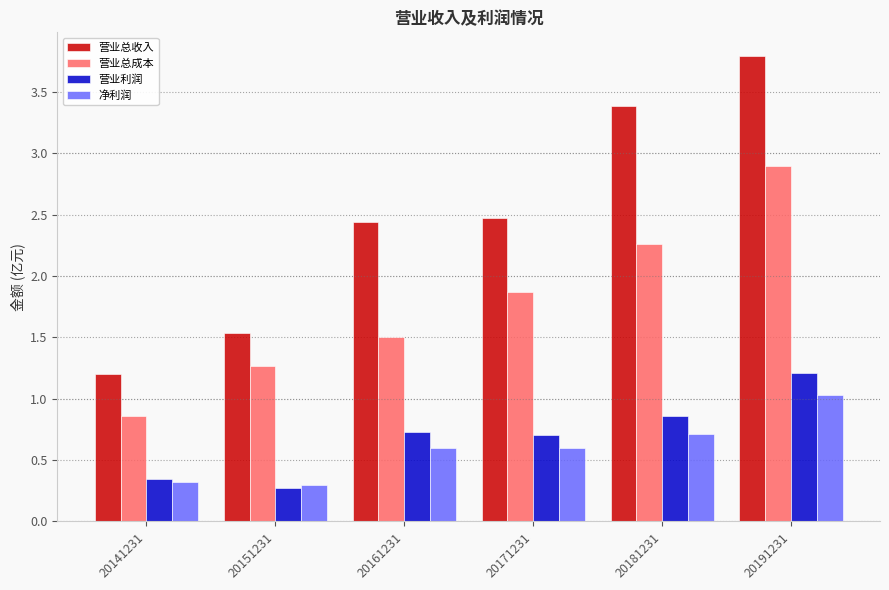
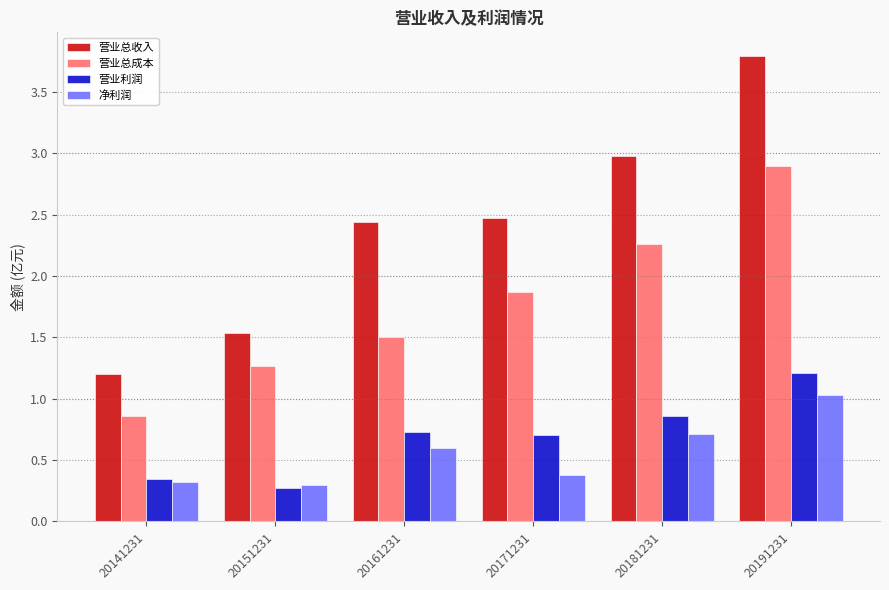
  {
    "营业总收入": {
      "20141231": 1.20,
      "20151231": 1.54,
      "20161231": 2.44,
      "20171231": 2.47,
-     "20181231": 3.39,
+     "20181231": 2.98,
      "20191231": 3.80
    },
    "营业总成本": {
      "20141231": 0.86,
      "20151231": 1.26,
      "20161231": 1.50,
      "20171231": 1.87,
      "20181231": 2.26,
      "20191231": 2.90
    },
    "营业利润": {
      "20141231": 0.35,
      "20151231": 0.27,
      "20161231": 0.73,
      "20171231": 0.71,
      "20181231": 0.86,
      "20191231": 1.21
    },
    "净利润": {
      "20141231": 0.32,
      "20151231": 0.30,
      "20161231": 0.60,
-     "20171231": 0.60,
+     "20171231": 0.38,
      "20181231": 0.71,
      "20191231": 1.03
    }
  }
